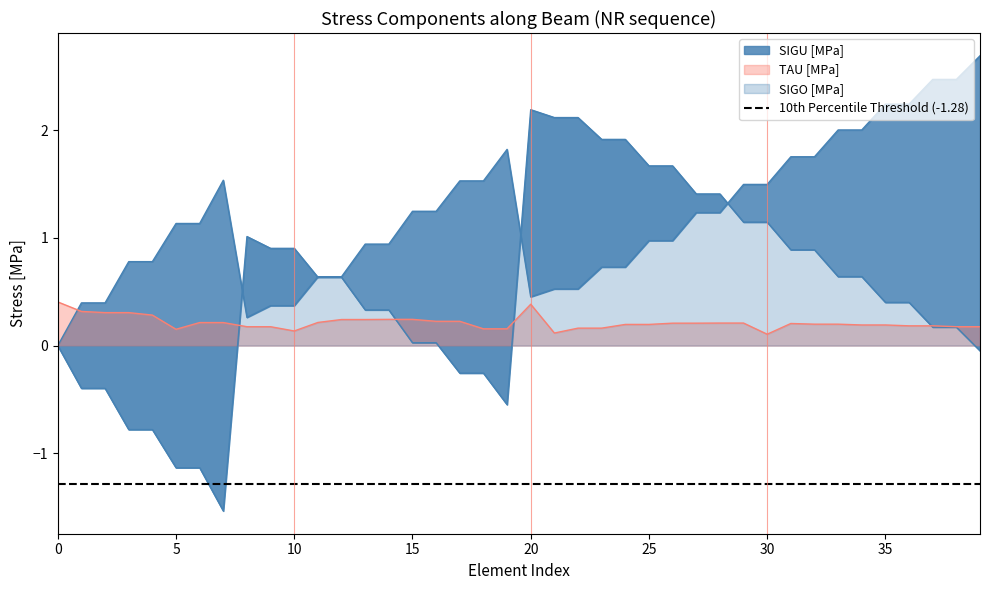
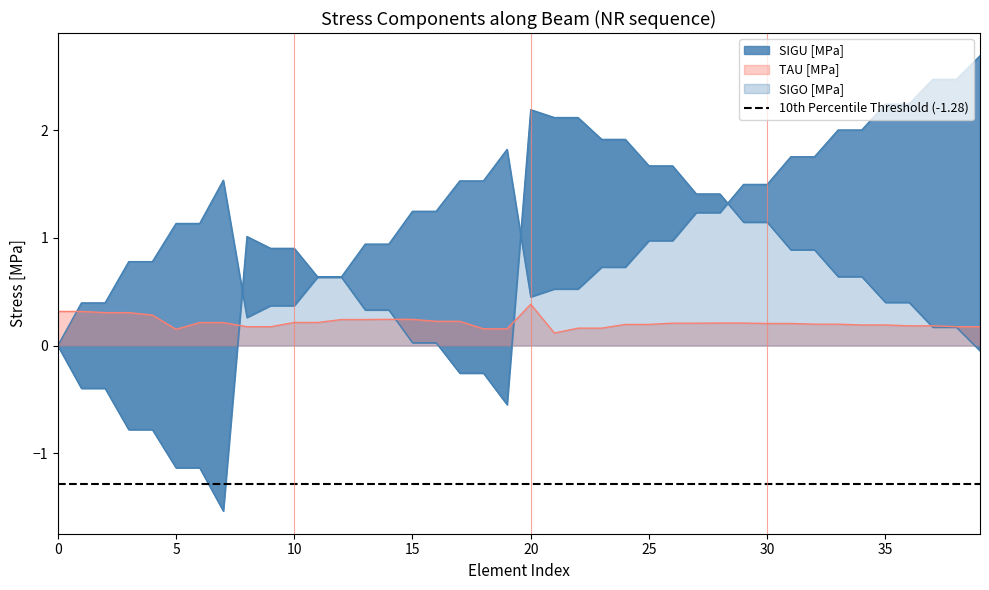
  {
    "TAU [MPa]": {
-     "0": 0.41,
+     "0": 0.32,
      "5": 0.15,
-     "10": 0.14,
+     "10": 0.21,
      "15": 0.24,
      "20": 0.38,
      "25": 0.20,
-     "30": 0.11,
+     "30": 0.21,
      "35": 0.19
    }
  }
